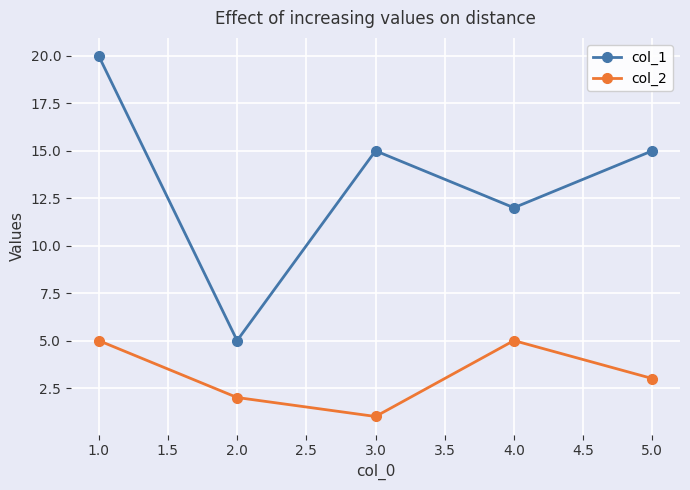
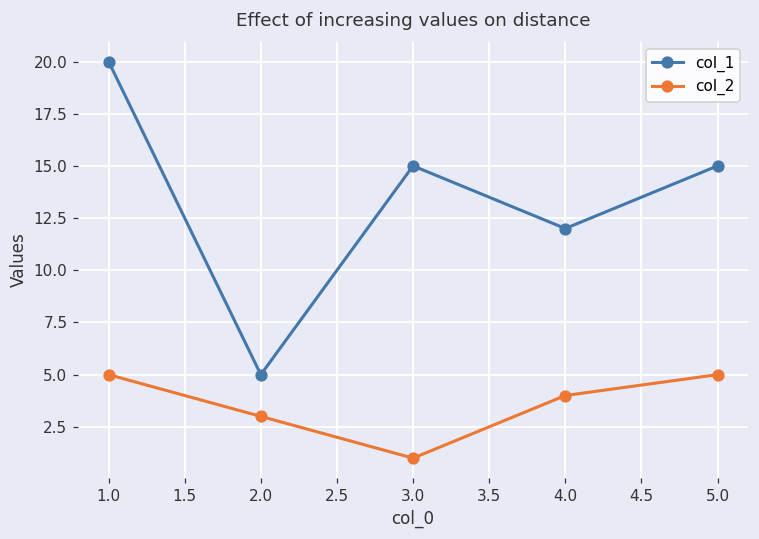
  {
    "col_1": {
      "1.0": 20,
      "2.0": 5,
      "3.0": 15,
      "4.0": 12,
      "5.0": 15
    },
    "col_2": {
      "1.0": 5,
-     "2.0": 2,
+     "2.0": 3,
      "3.0": 1,
-     "4.0": 5,
-     "5.0": 3
+     "4.0": 4,
+     "5.0": 5
    }
  }
